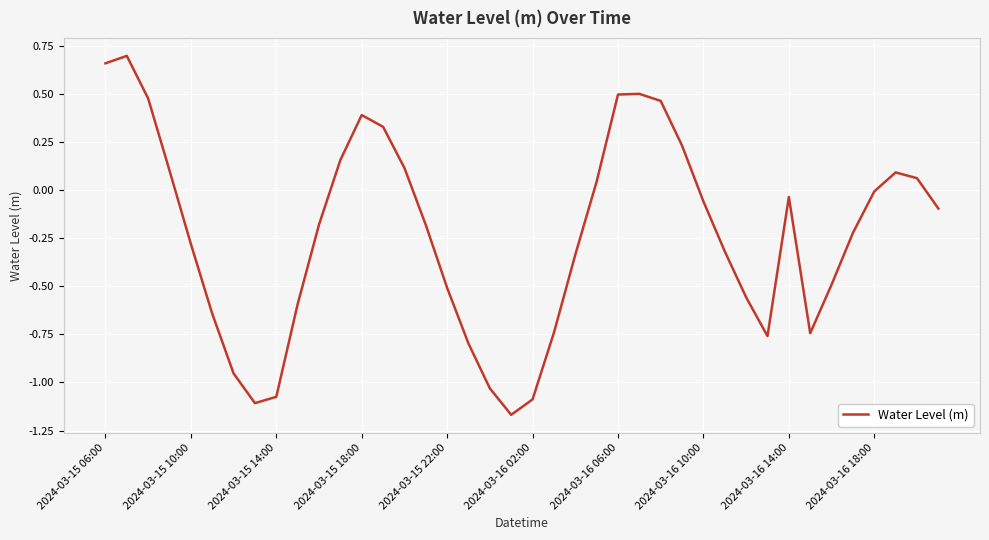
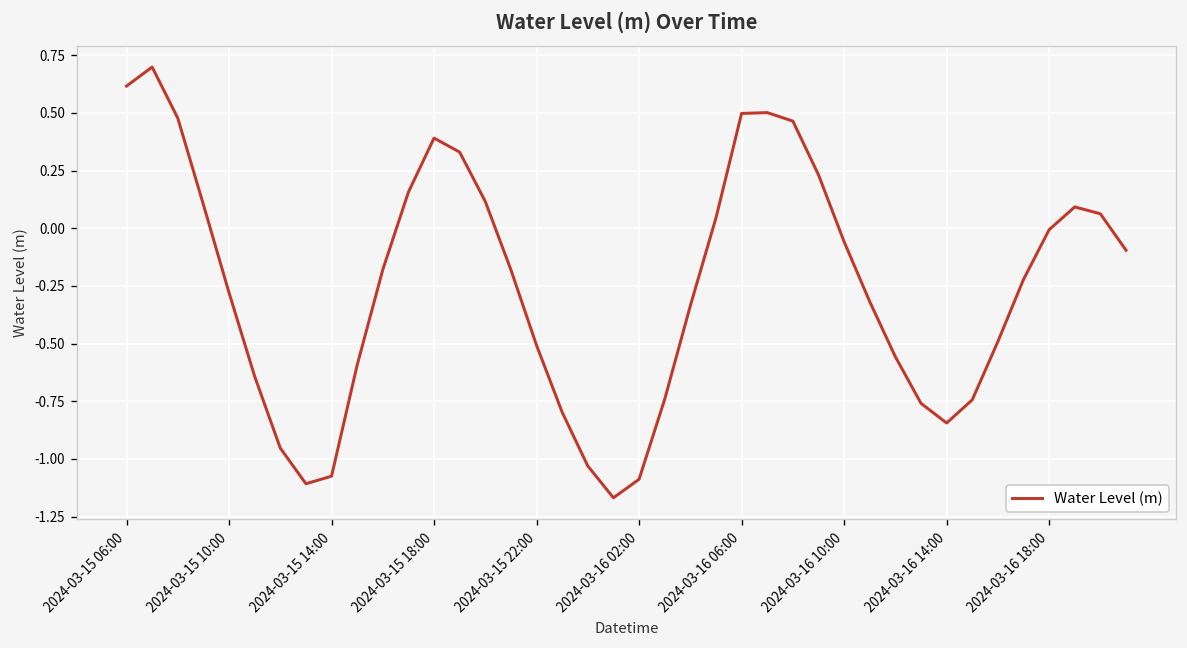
  {
-   "2024-03-15 06:00": 0.66,
+   "2024-03-15 06:00": 0.62,
    "2024-03-15 10:00": -0.28,
    "2024-03-15 14:00": -1.07,
    "2024-03-15 18:00": 0.39,
    "2024-03-15 22:00": -0.51,
    "2024-03-16 02:00": -1.09,
    "2024-03-16 06:00": 0.50,
    "2024-03-16 10:00": -0.06,
-   "2024-03-16 14:00": -0.04,
+   "2024-03-16 14:00": -0.84,
    "2024-03-16 18:00": -0.01
  }
